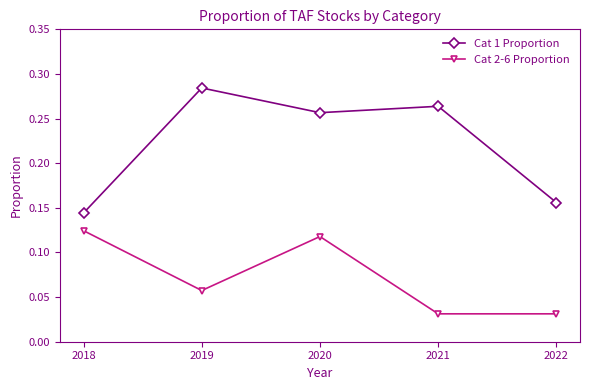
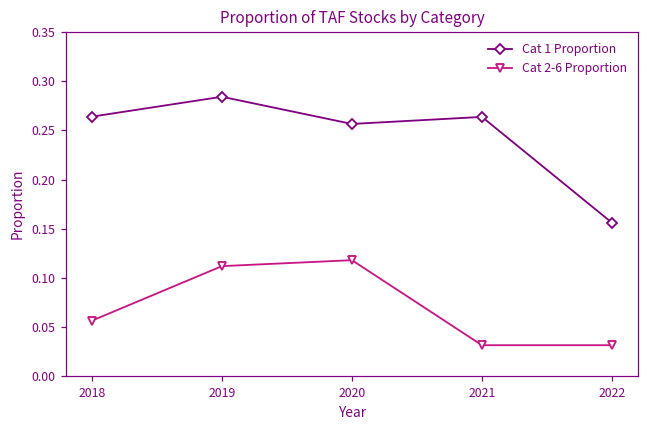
  {
    "Cat 1 Proportion": {
-     "2018": 0.14,
+     "2018": 0.26,
      "2019": 0.28,
      "2020": 0.26,
      "2021": 0.26,
      "2022": 0.16
    },
    "Cat 2-6 Proportion": {
-     "2018": 0.12,
-     "2019": 0.06,
+     "2018": 0.06,
+     "2019": 0.11,
      "2020": 0.12,
      "2021": 0.03,
      "2022": 0.03
    }
  }
